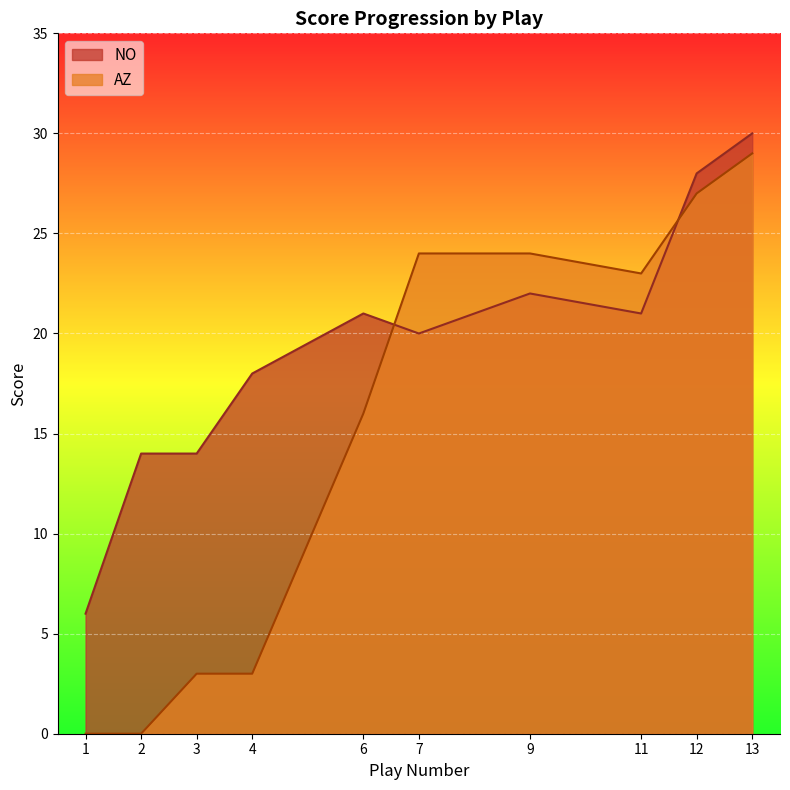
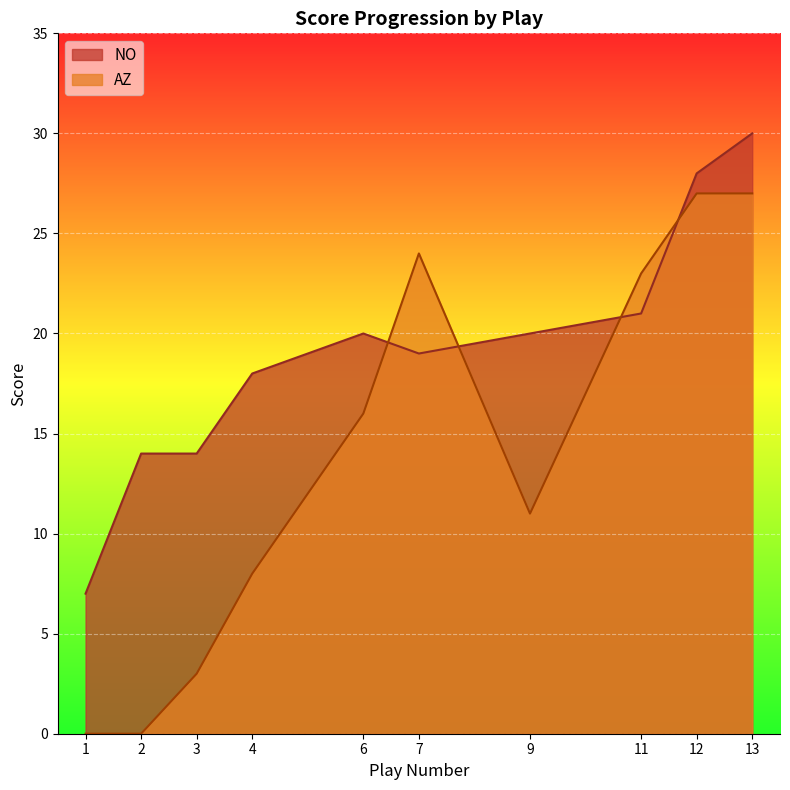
  {
    "NO": {
-     "1": 6,
+     "1": 7,
      "2": 14,
      "3": 14,
      "4": 18,
-     "6": 21,
-     "7": 20,
-     "9": 22,
+     "6": 20,
+     "7": 19,
+     "9": 20,
      "11": 21,
      "12": 28,
      "13": 30
    },
    "AZ": {
      "1": 0,
      "2": 0,
      "3": 3,
-     "4": 3,
+     "4": 8,
      "6": 16,
      "7": 24,
-     "9": 24,
+     "9": 11,
      "11": 23,
      "12": 27,
-     "13": 29
+     "13": 27
    }
  }
